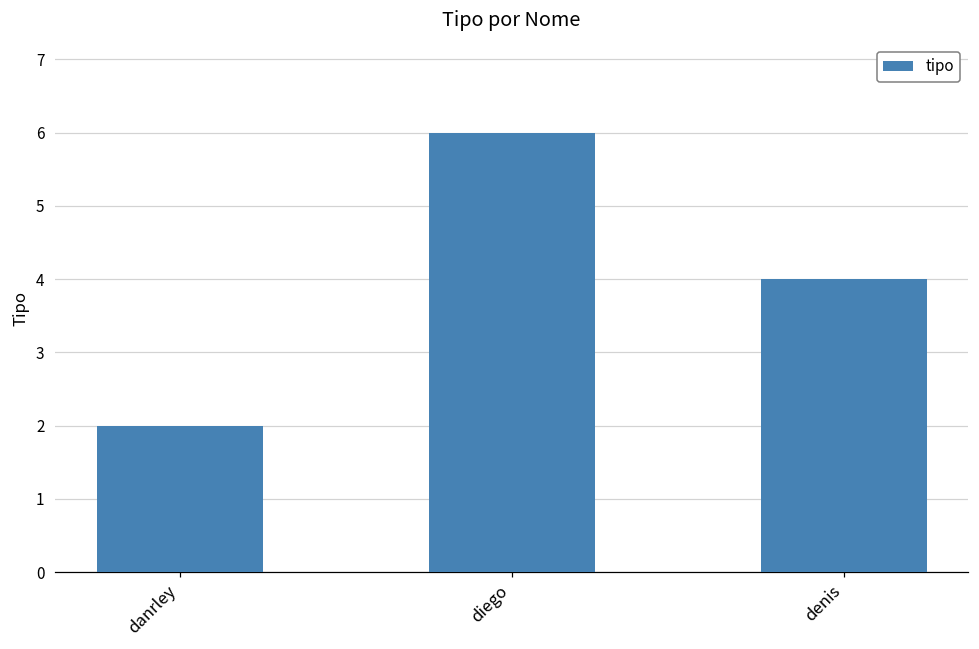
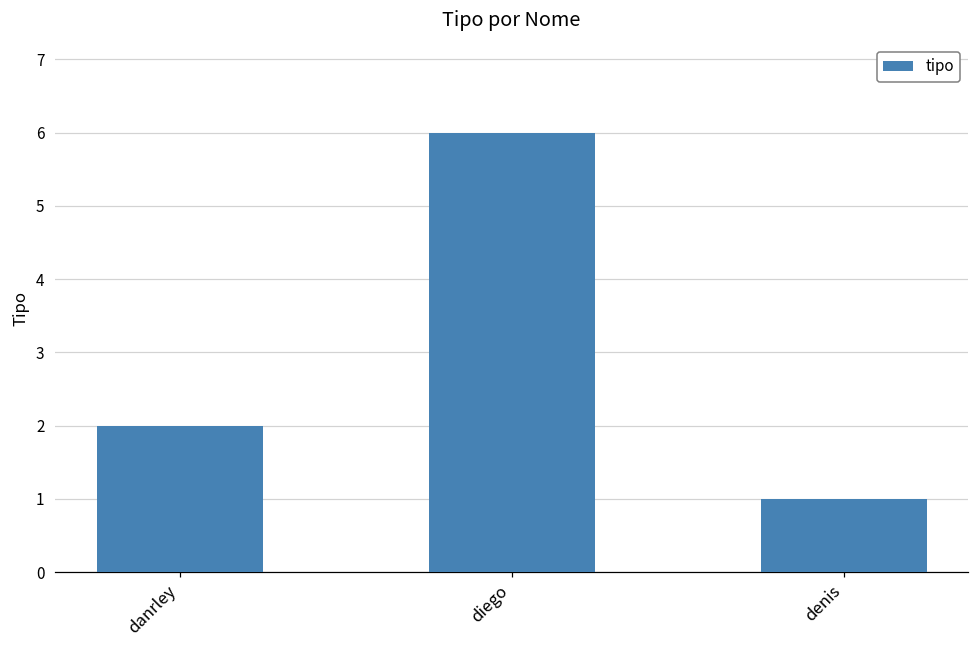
  {
    "danrley": 2,
    "diego": 6,
-   "denis": 4
+   "denis": 1
  }
